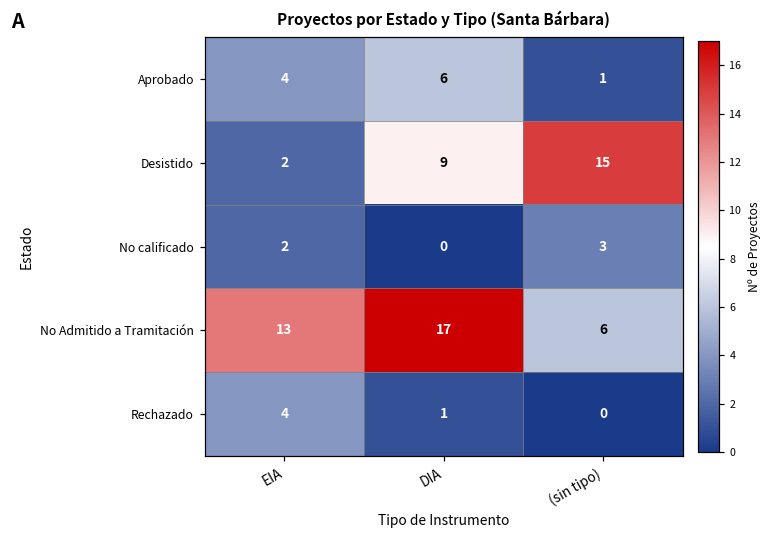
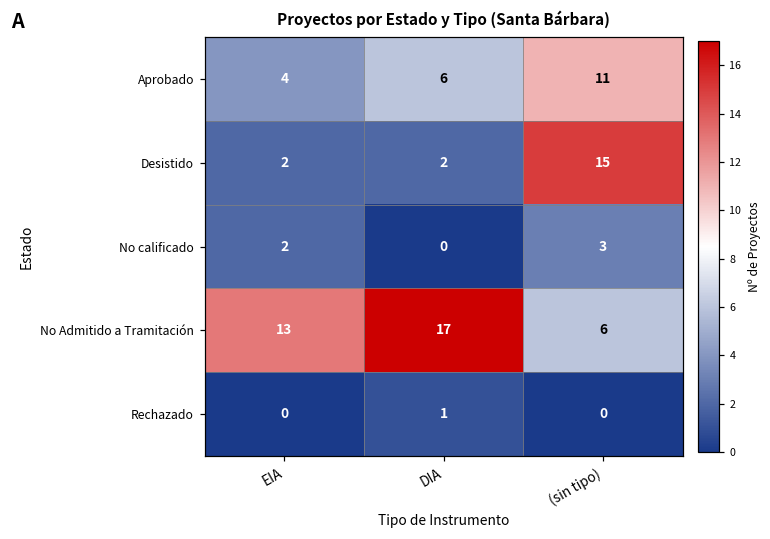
  {
    "Aprobado": {
      "EIA": 4,
      "DIA": 6,
-     "(sin tipo)": 1
+     "(sin tipo)": 11
    },
    "Desistido": {
      "EIA": 2,
-     "DIA": 9,
+     "DIA": 2,
      "(sin tipo)": 15
    },
    "No calificado": {
      "EIA": 2,
      "DIA": 0,
      "(sin tipo)": 3
    },
    "No Admitido a Tramitación": {
      "EIA": 13,
      "DIA": 17,
      "(sin tipo)": 6
    },
    "Rechazado": {
-     "EIA": 4,
+     "EIA": 0,
      "DIA": 1,
      "(sin tipo)": 0
    }
  }
